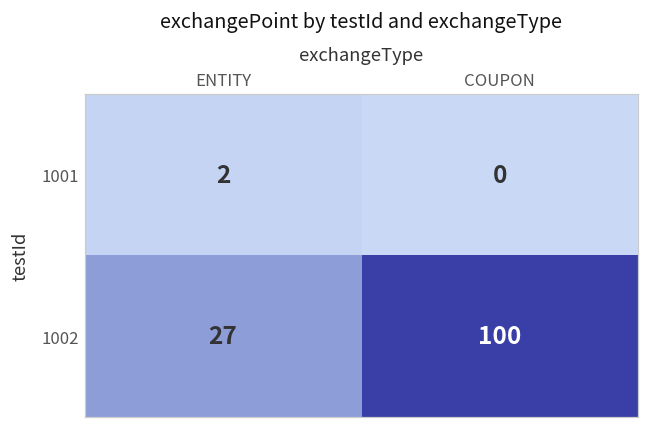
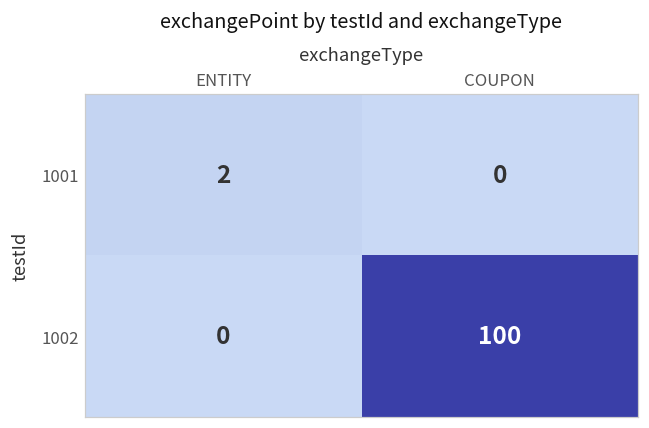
  {
    "1001": {
      "ENTITY": 2,
      "COUPON": 0
    },
    "1002": {
-     "ENTITY": 27,
+     "ENTITY": 0,
      "COUPON": 100
    }
  }
